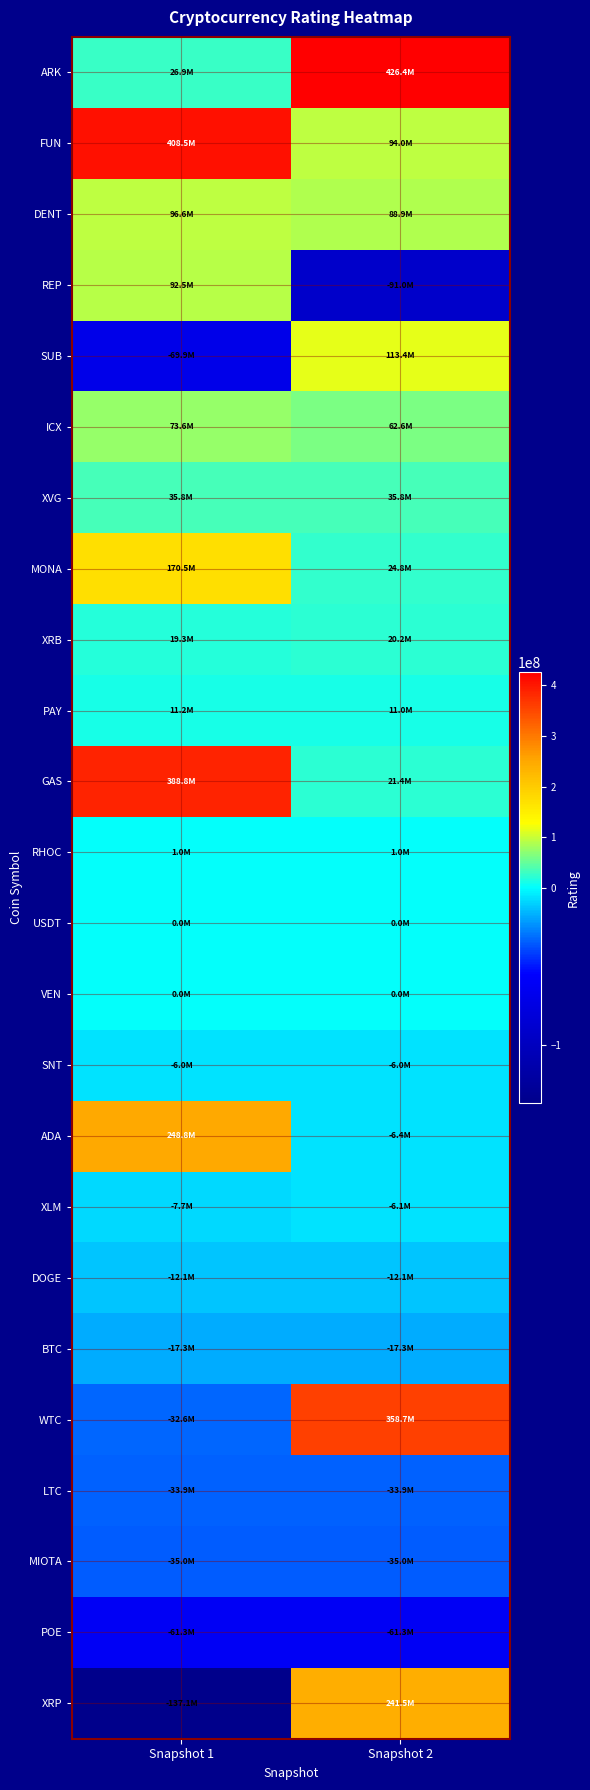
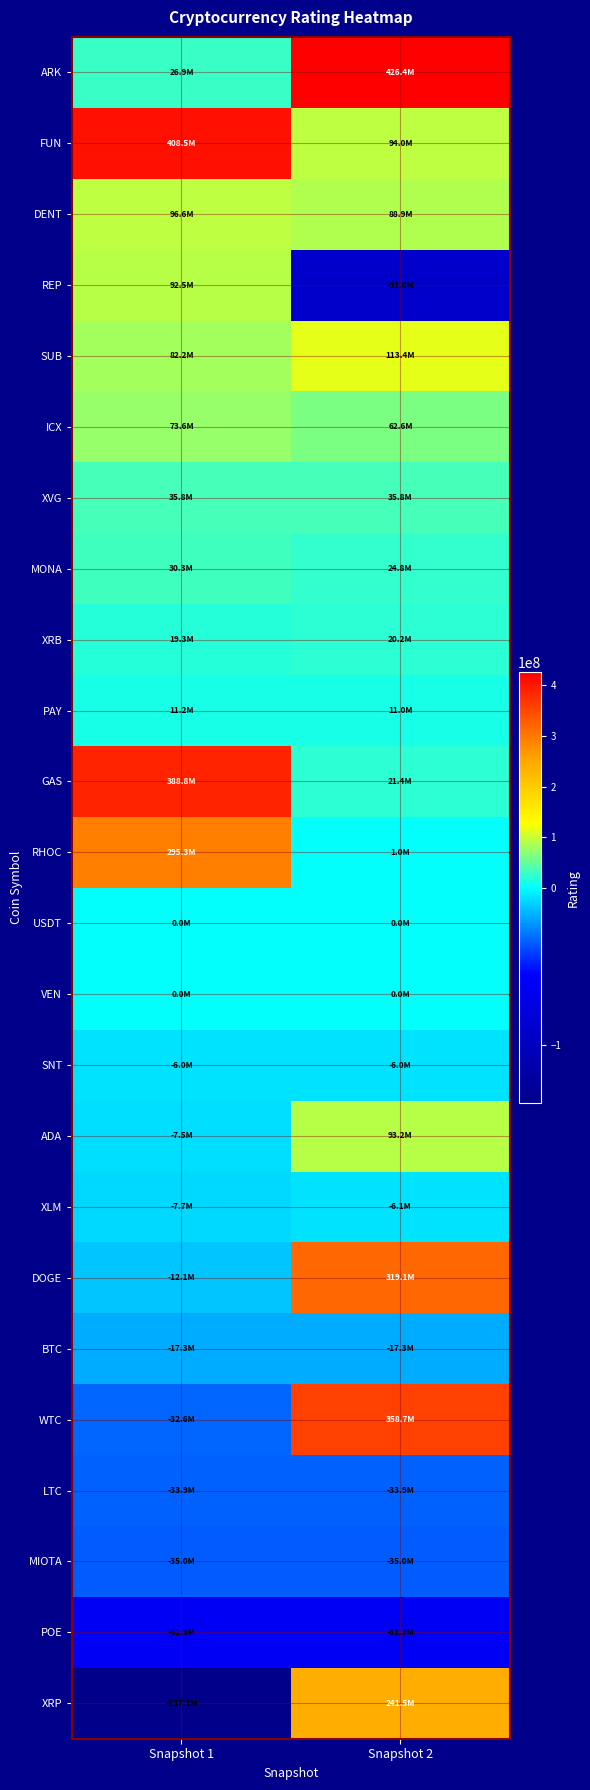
  {
    "ARK": {
      "Snapshot 1": "26.9M",
      "Snapshot 2": "426.4M"
    },
    "FUN": {
      "Snapshot 1": "408.5M",
      "Snapshot 2": "94.0M"
    },
    "DENT": {
      "Snapshot 1": "96.6M",
      "Snapshot 2": "88.9M"
    },
    "REP": {
      "Snapshot 1": "92.5M",
      "Snapshot 2": "-91.0M"
    },
    "SUB": {
-     "Snapshot 1": "-69.9M",
+     "Snapshot 1": "82.2M",
      "Snapshot 2": "113.4M"
    },
    "ICX": {
      "Snapshot 1": "73.6M",
      "Snapshot 2": "62.6M"
    },
    "XVG": {
      "Snapshot 1": "35.8M",
      "Snapshot 2": "35.8M"
    },
    "MONA": {
-     "Snapshot 1": "170.5M",
+     "Snapshot 1": "30.3M",
      "Snapshot 2": "24.8M"
    },
    "XRB": {
      "Snapshot 1": "19.3M",
      "Snapshot 2": "20.2M"
    },
    "PAY": {
      "Snapshot 1": "11.2M",
      "Snapshot 2": "11.0M"
    },
    "GAS": {
      "Snapshot 1": "388.8M",
      "Snapshot 2": "21.4M"
    },
    "RHOC": {
-     "Snapshot 1": "1.0M",
+     "Snapshot 1": "295.3M",
      "Snapshot 2": "1.0M"
    },
    "USDT": {
      "Snapshot 1": "0.0M",
      "Snapshot 2": "0.0M"
    },
    "VEN": {
      "Snapshot 1": "0.0M",
      "Snapshot 2": "0.0M"
    },
    "SNT": {
      "Snapshot 1": "-6.0M",
      "Snapshot 2": "-6.0M"
    },
    "ADA": {
-     "Snapshot 1": "248.8M",
-     "Snapshot 2": "-6.4M"
+     "Snapshot 1": "-7.5M",
+     "Snapshot 2": "93.2M"
    },
    "XLM": {
      "Snapshot 1": "-7.7M",
      "Snapshot 2": "-6.1M"
    },
    "DOGE": {
      "Snapshot 1": "-12.1M",
-     "Snapshot 2": "-12.1M"
+     "Snapshot 2": "319.1M"
    },
    "BTC": {
      "Snapshot 1": "-17.3M",
      "Snapshot 2": "-17.3M"
    },
    "WTC": {
      "Snapshot 1": "-32.6M",
      "Snapshot 2": "358.7M"
    },
    "LTC": {
      "Snapshot 1": "-33.9M",
      "Snapshot 2": "-33.9M"
    },
    "MIOTA": {
      "Snapshot 1": "-35.0M",
      "Snapshot 2": "-35.0M"
    },
    "POE": {
      "Snapshot 1": "-61.3M",
      "Snapshot 2": "-61.3M"
    },
    "XRP": {
      "Snapshot 1": "-137.1M",
      "Snapshot 2": "241.5M"
    }
  }
